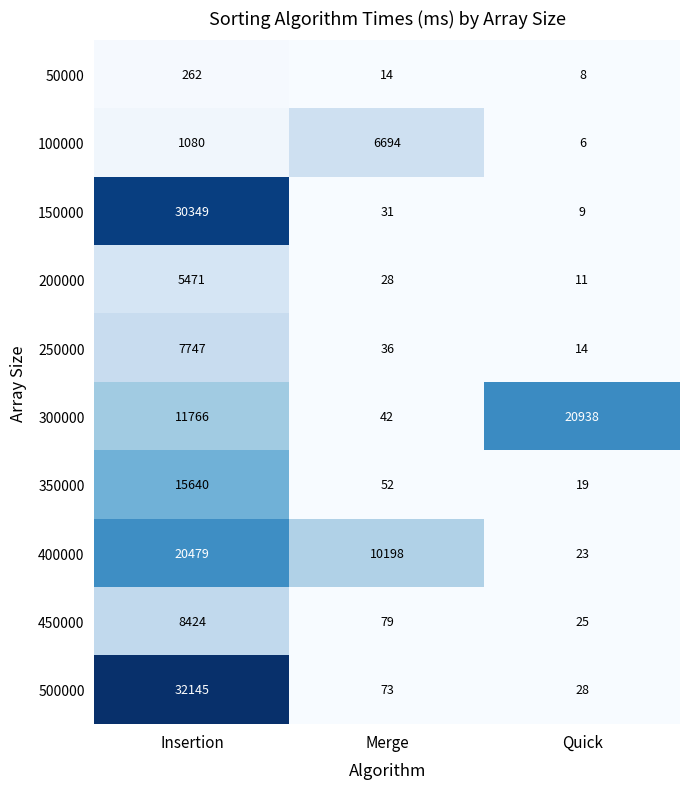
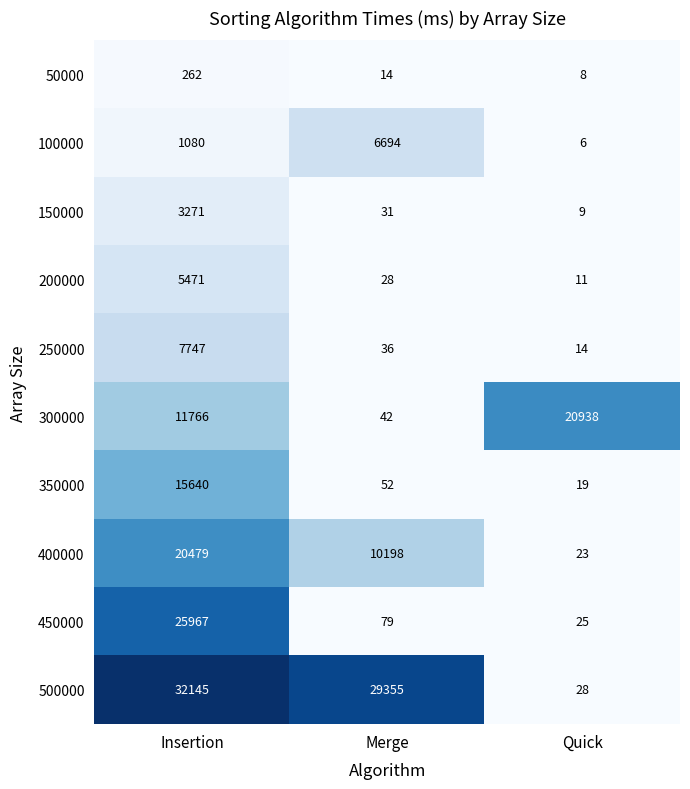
  {
    "50000": {
      "Insertion": 262,
      "Merge": 14,
      "Quick": 8
    },
    "100000": {
      "Insertion": 1080,
      "Merge": 6694,
      "Quick": 6
    },
    "150000": {
-     "Insertion": 30349,
+     "Insertion": 3271,
      "Merge": 31,
      "Quick": 9
    },
    "200000": {
      "Insertion": 5471,
      "Merge": 28,
      "Quick": 11
    },
    "250000": {
      "Insertion": 7747,
      "Merge": 36,
      "Quick": 14
    },
    "300000": {
      "Insertion": 11766,
      "Merge": 42,
      "Quick": 20938
    },
    "350000": {
      "Insertion": 15640,
      "Merge": 52,
      "Quick": 19
    },
    "400000": {
      "Insertion": 20479,
      "Merge": 10198,
      "Quick": 23
    },
    "450000": {
-     "Insertion": 8424,
+     "Insertion": 25967,
      "Merge": 79,
      "Quick": 25
    },
    "500000": {
      "Insertion": 32145,
-     "Merge": 73,
+     "Merge": 29355,
      "Quick": 28
    }
  }
